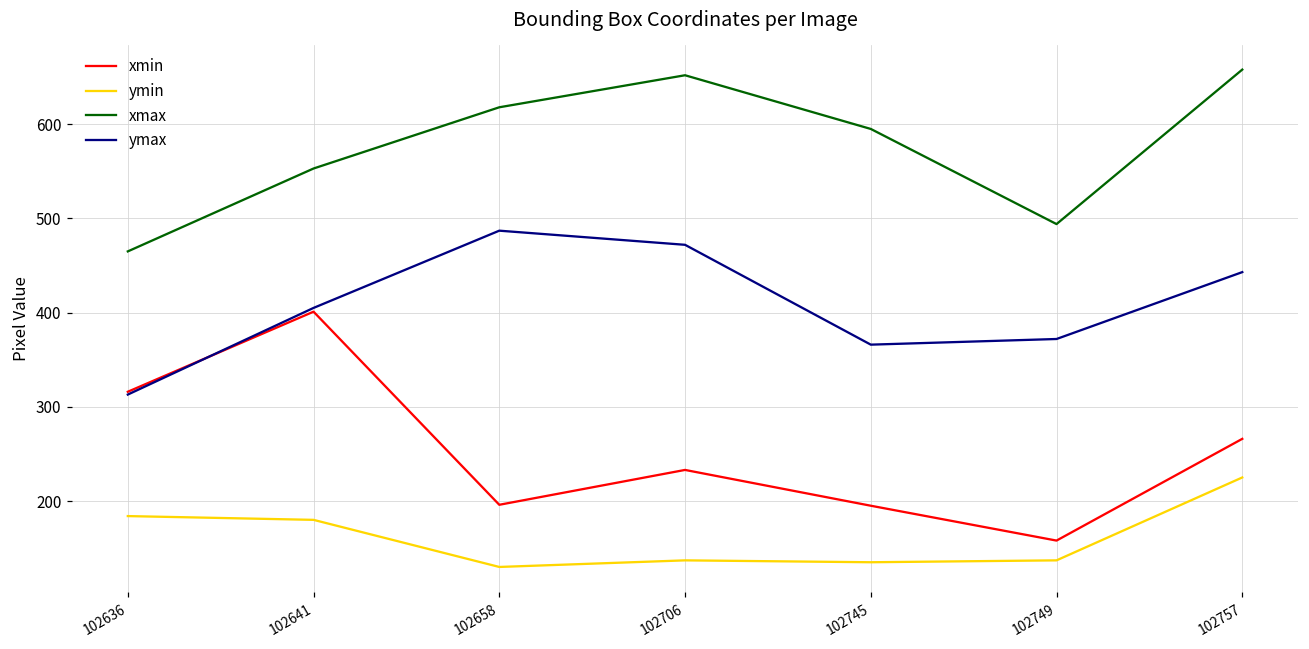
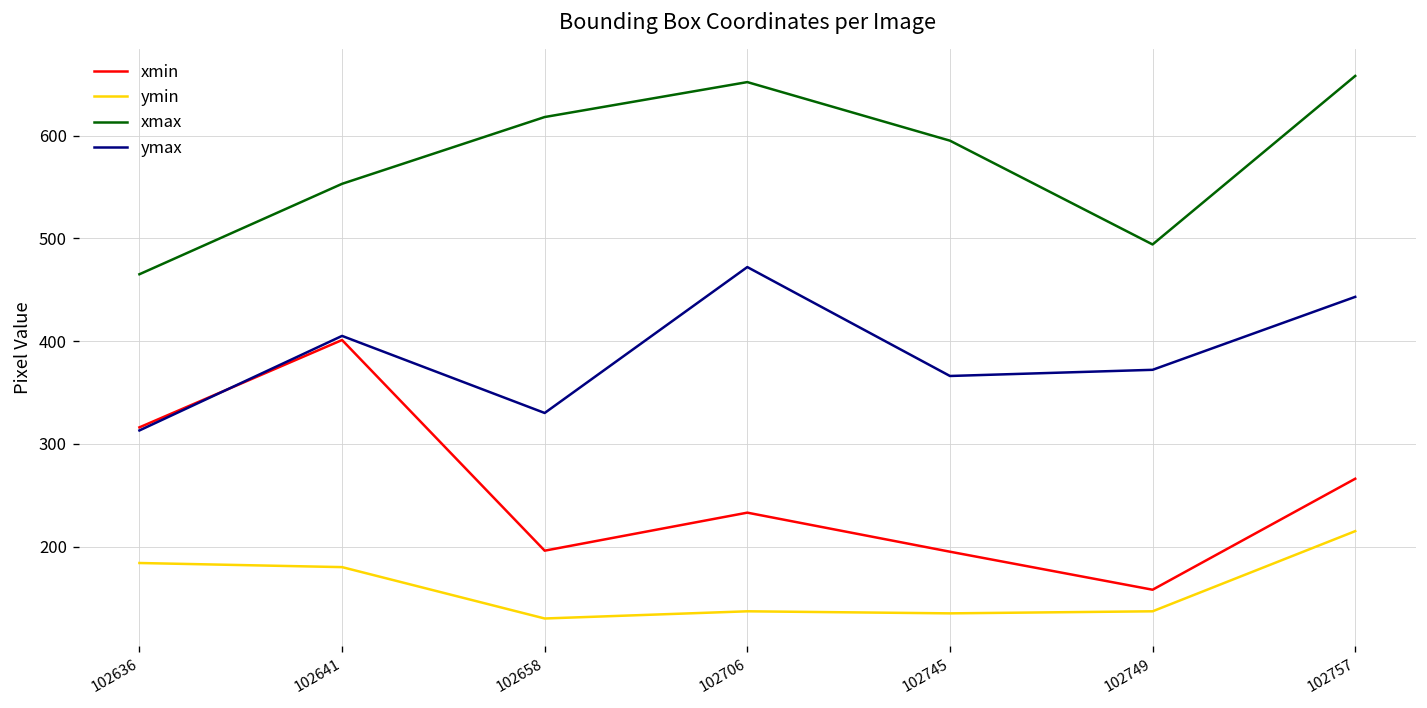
  {
    "xmin": {
      "102636": 320,
      "102641": 400,
      "102658": 200,
      "102706": 230,
      "102745": 200,
      "102749": 160,
      "102757": 270
    },
    "ymin": {
      "102636": 180,
      "102641": 180,
      "102658": 130,
      "102706": 140,
      "102745": 140,
      "102749": 140,
-     "102757": 230
+     "102757": 220
    },
    "xmax": {
      "102636": 470,
      "102641": 550,
      "102658": 620,
      "102706": 650,
      "102745": 600,
      "102749": 490,
      "102757": 660
    },
    "ymax": {
      "102636": 310,
      "102641": 410,
-     "102658": 490,
+     "102658": 330,
      "102706": 470,
      "102745": 370,
      "102749": 370,
      "102757": 440
    }
  }
